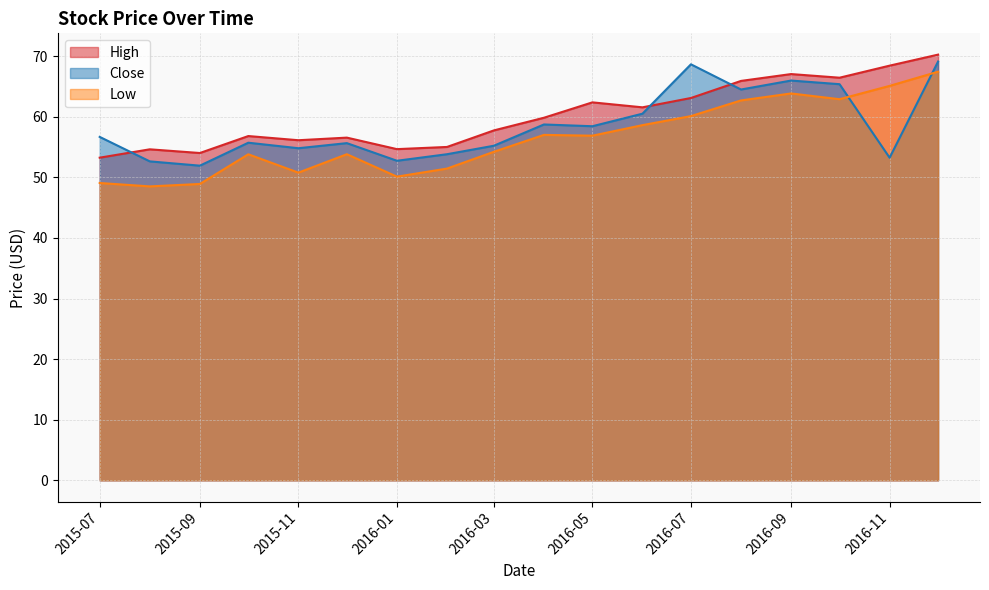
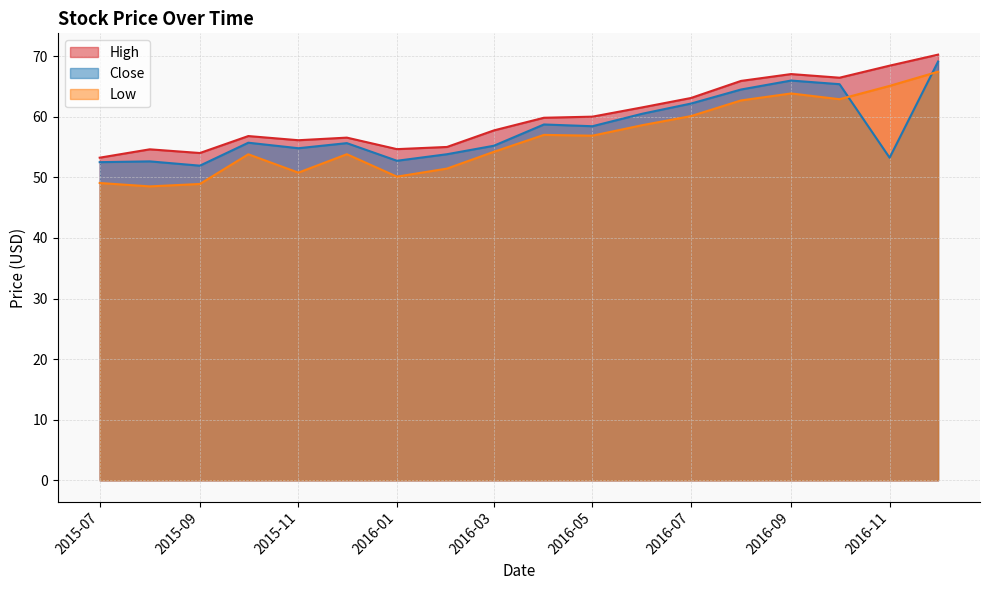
  {
    "High": {
      "2015-07": 53,
      "2015-09": 54,
      "2015-11": 56,
      "2016-01": 55,
      "2016-03": 58,
-     "2016-05": 62,
+     "2016-05": 60,
      "2016-07": 63,
      "2016-09": 67,
      "2016-11": 68
    },
    "Close": {
-     "2015-07": 57,
+     "2015-07": 53,
      "2015-09": 52,
      "2015-11": 55,
      "2016-01": 53,
      "2016-03": 55,
      "2016-05": 58,
-     "2016-07": 69,
+     "2016-07": 62,
      "2016-09": 66,
      "2016-11": 53
    },
    "Low": {
      "2015-07": 49,
      "2015-09": 49,
      "2015-11": 51,
      "2016-01": 50,
      "2016-03": 54,
      "2016-05": 57,
      "2016-07": 60,
      "2016-09": 64,
      "2016-11": 65
    }
  }
